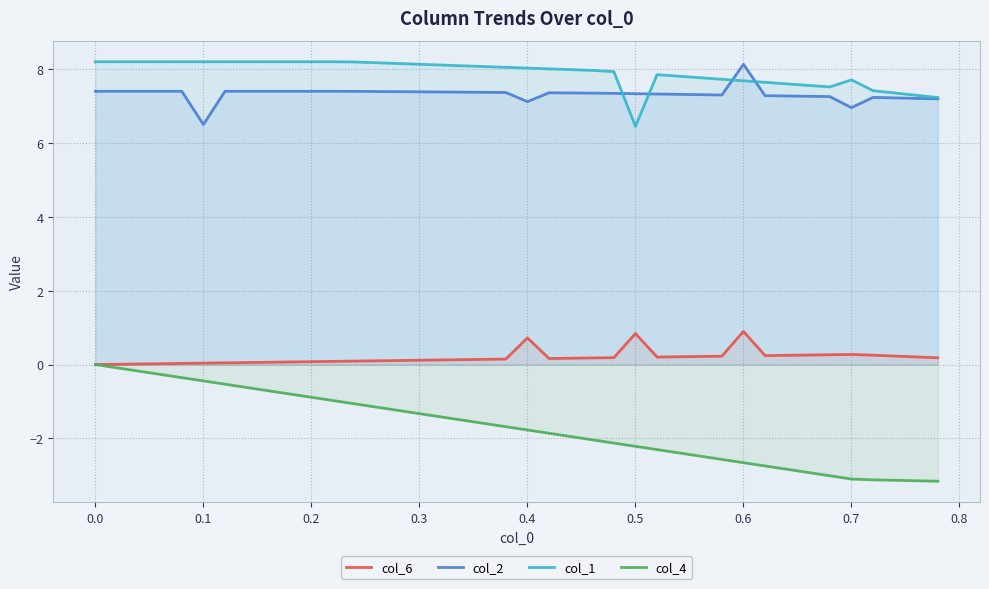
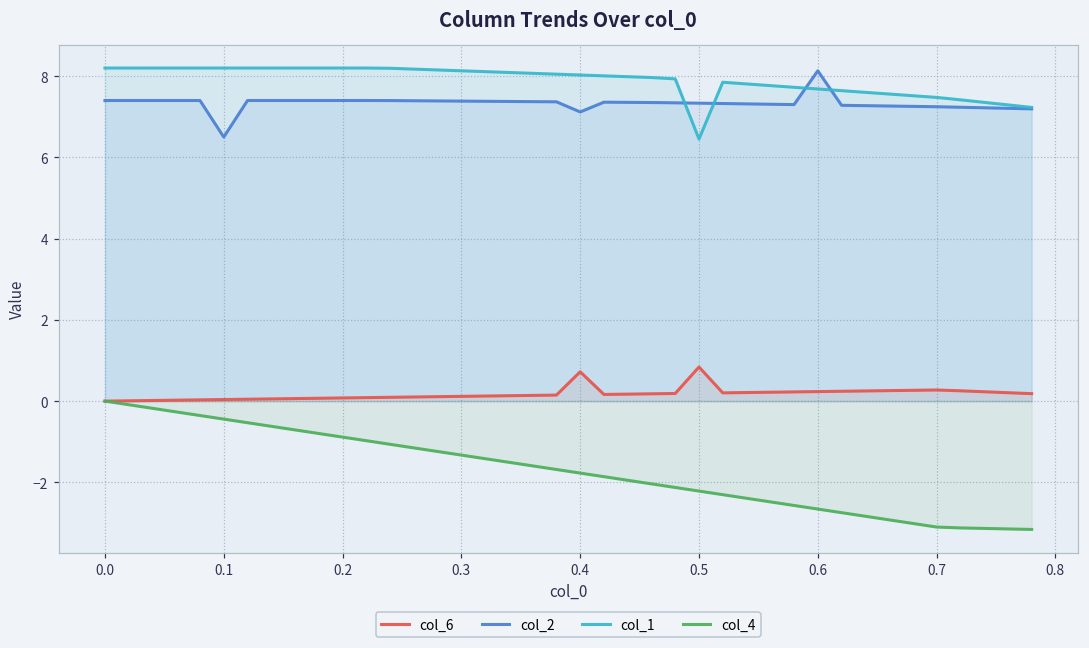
  {
    "col_6": {
      "0.2": 0.1,
      "0.3": 0.1,
      "0.4": 0.7,
      "0.5": 0.8,
-     "0.6": 0.9,
+     "0.6": 0.2,
      "0.7": 0.3
    },
    "col_2": {
      "0.0": 7.4,
      "0.1": 6.5,
      "0.2": 7.4,
      "0.3": 7.4,
      "0.4": 7.1,
      "0.5": 7.3,
      "0.6": 8.1,
-     "0.7": 7.0
+     "0.7": 7.2
    },
    "col_1": {
      "0.0": 8.2,
      "0.1": 8.2,
      "0.2": 8.2,
      "0.3": 8.1,
      "0.4": 8.0,
      "0.5": 6.5,
      "0.6": 7.7,
-     "0.7": 7.7
+     "0.7": 7.5
    }
  }
